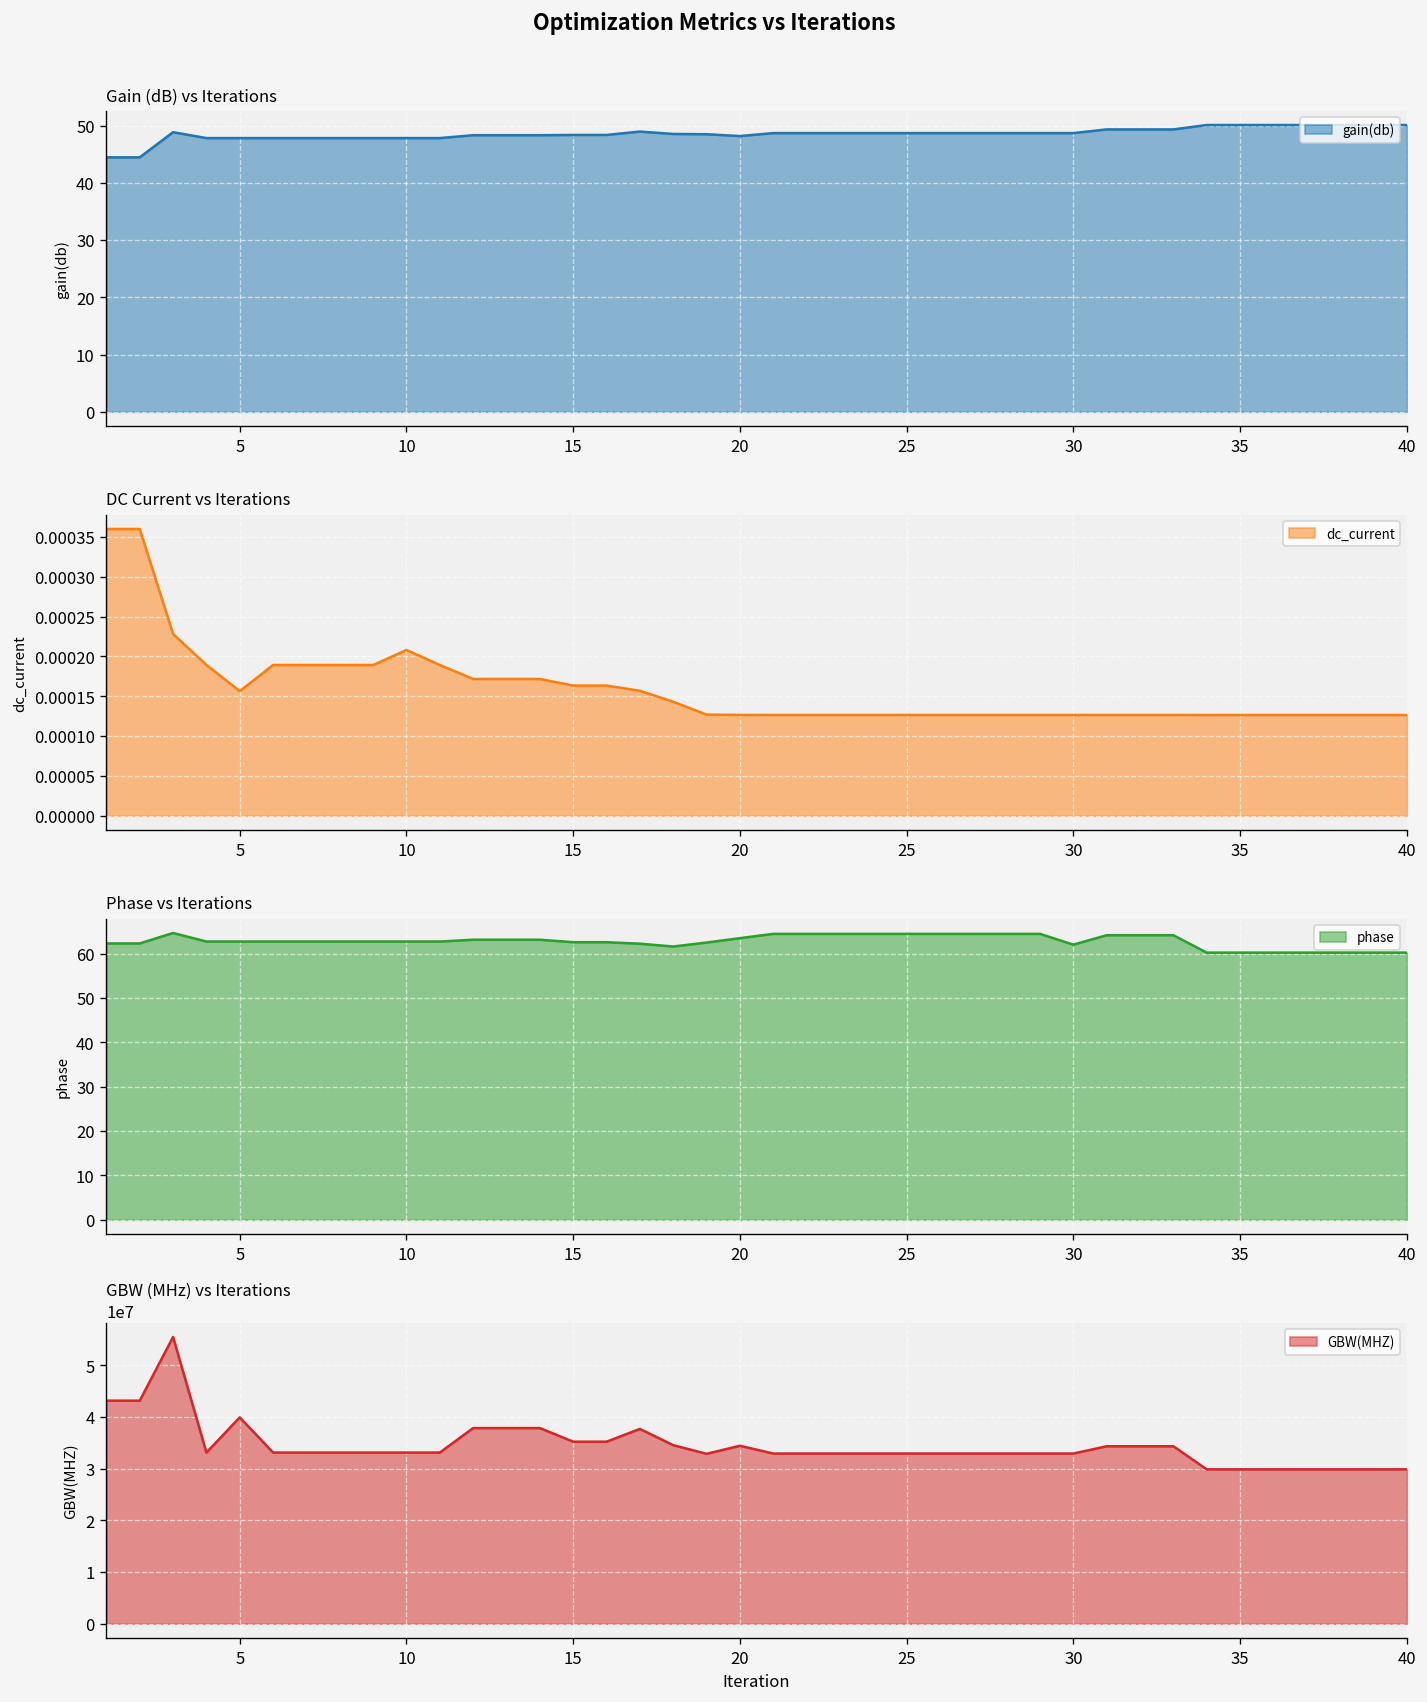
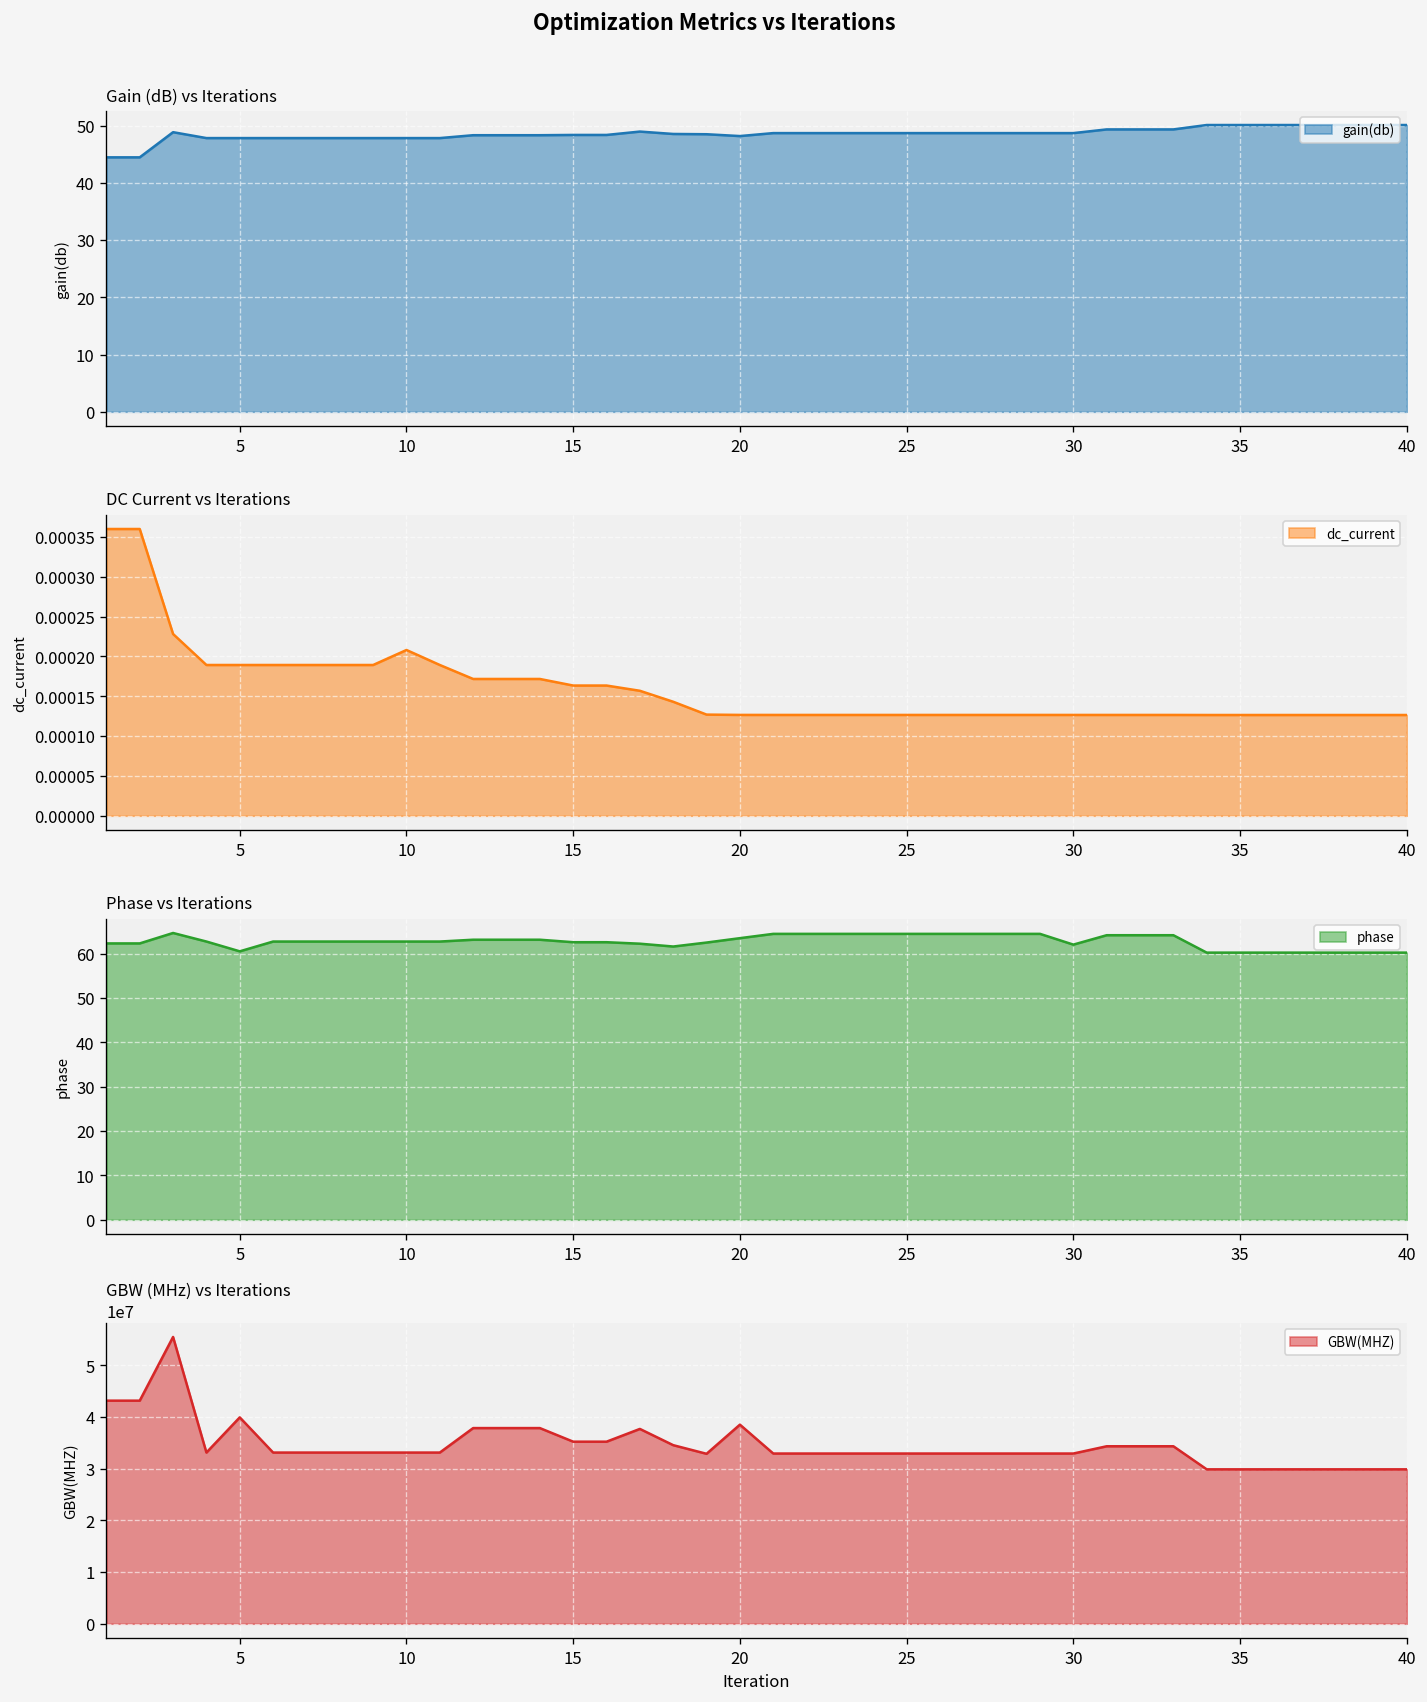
  {
    "Gain (dB) vs Iterations": {
      "5": 48,
      "10": 48,
      "15": 48,
      "20": 48,
      "25": 49,
      "30": 49,
      "35": 50,
      "40": 50
    },
    "DC Current vs Iterations": {
-     "5": 0.00016,
+     "5": 0.00019,
      "10": 0.00021,
      "15": 0.00016,
      "20": 0.00013,
      "25": 0.00013,
      "30": 0.00013,
      "35": 0.00013,
      "40": 0.00013
    },
    "Phase vs Iterations": {
-     "5": 63,
+     "5": 60,
      "10": 63,
      "15": 63,
      "20": 63,
      "25": 64,
      "30": 62,
      "35": 60,
      "40": 60
    },
    "GBW (MHz) vs Iterations": {
      "5": 40000000,
      "10": 33000000,
      "15": 35000000,
-     "20": 34000000,
+     "20": 39000000,
      "25": 33000000,
      "30": 33000000,
      "35": 30000000,
      "40": 30000000
    }
  }
